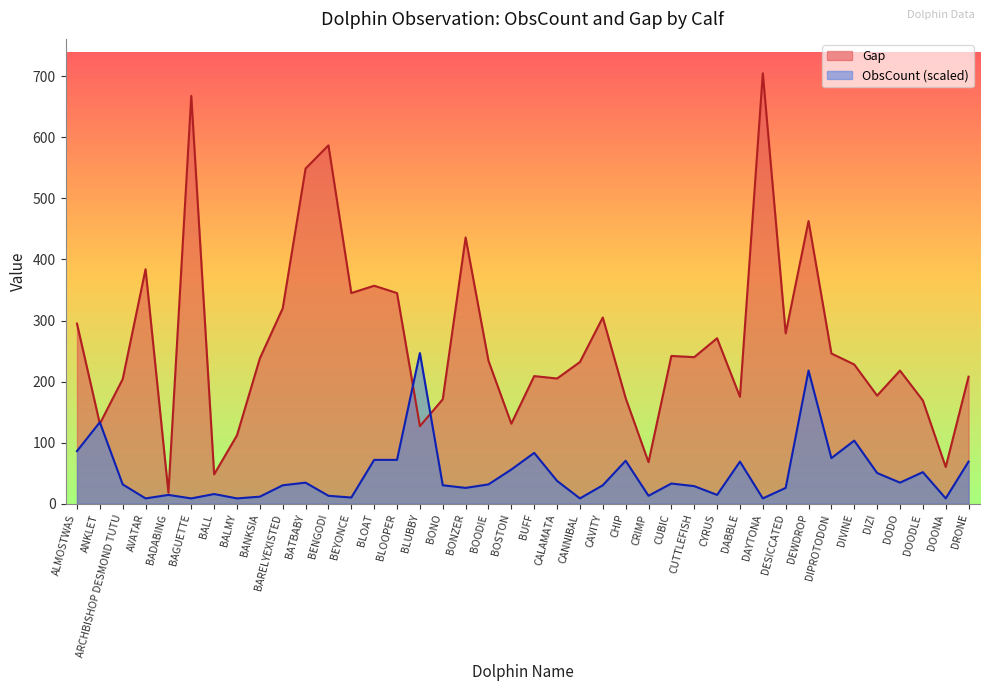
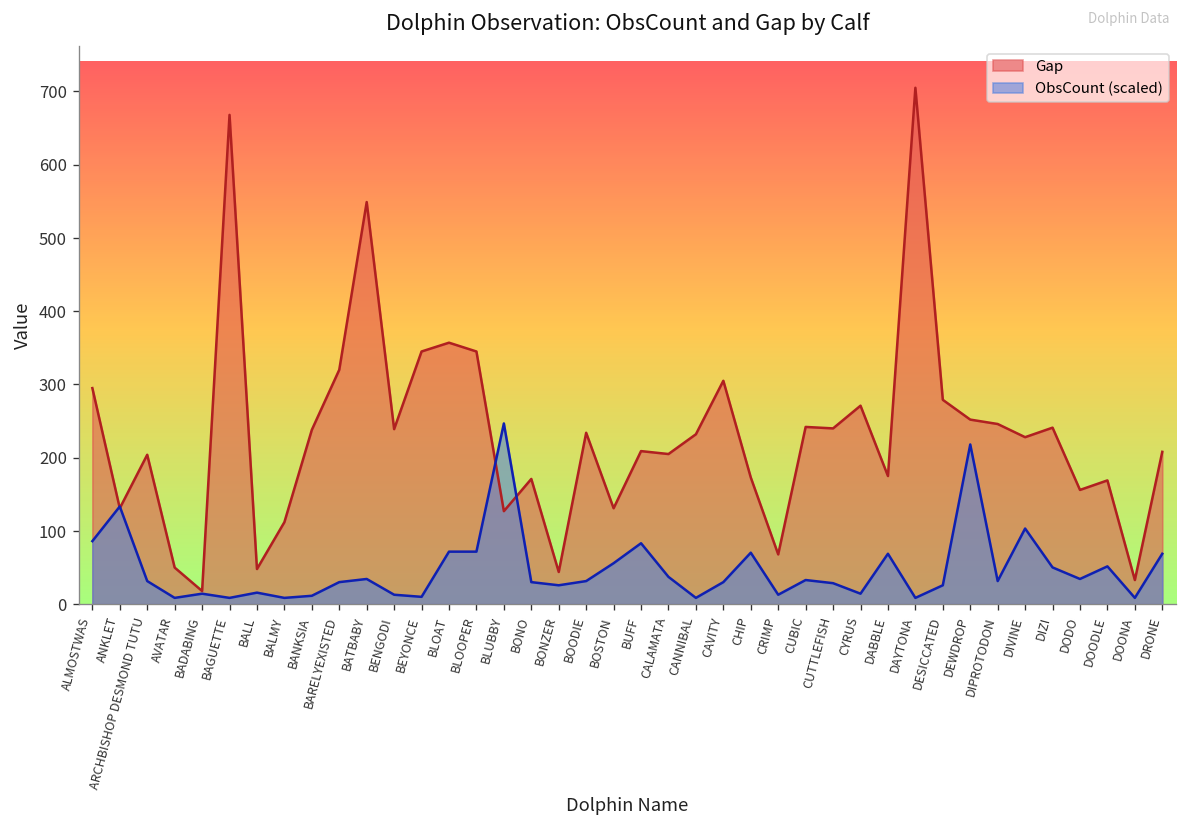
  {
    "Gap": {
      "ALMOSTWAS": 300,
      "ARCHBISHOP DESMOND TUTU": 200,
-     "AVATAR": 380,
+     "AVATAR": 50,
      "BAGUETTE": 670,
      "BALL": 50,
      "BALMY": 110,
      "BANKSIA": 240,
      "BARELYEXISTED": 320,
      "BATBABY": 550,
-     "BENGODI": 590,
+     "BENGODI": 240,
      "BEYONCE": 350,
      "BLOAT": 360,
      "BLOOPER": 350,
      "BLUBBY": 130,
      "BONO": 170,
-     "BONZER": 440,
+     "BONZER": 40,
      "BOODIE": 230,
      "BOSTON": 130,
      "BUFF": 210,
      "CALAMATA": 210,
      "CANNIBAL": 230,
      "CAVITY": 310,
      "CHIP": 170,
      "CRIMP": 70,
      "CUBIC": 240,
      "CUTTLEFISH": 240,
      "CYRUS": 270,
      "DABBLE": 180,
      "DAYTONA": 710,
      "DESICCATED": 280,
-     "DEWDROP": 460,
+     "DEWDROP": 250,
      "DIPROTODON": 250,
      "DIVINE": 230,
-     "DIZI": 180,
-     "DODO": 220,
+     "DIZI": 240,
+     "DODO": 160,
      "DOODLE": 170,
-     "DOONA": 60,
+     "DOONA": 30,
      "DRONE": 210
    },
    "ObsCount (scaled)": {
      "ALMOSTWAS": 90,
      "ARCHBISHOP DESMOND TUTU": 30,
      "AVATAR": 10,
      "BAGUETTE": 10,
      "BALL": 20,
      "BALMY": 10,
      "BANKSIA": 10,
      "BARELYEXISTED": 30,
      "BATBABY": 30,
      "BENGODI": 10,
      "BEYONCE": 10,
      "BLOAT": 70,
      "BLOOPER": 70,
      "BLUBBY": 250,
      "BONO": 30,
      "BONZER": 30,
      "BOODIE": 30,
      "BOSTON": 60,
      "BUFF": 80,
      "CALAMATA": 40,
      "CANNIBAL": 10,
      "CAVITY": 30,
      "CHIP": 70,
      "CRIMP": 10,
      "CUBIC": 30,
      "CUTTLEFISH": 30,
      "CYRUS": 10,
      "DABBLE": 70,
      "DAYTONA": 10,
      "DESICCATED": 30,
      "DEWDROP": 220,
-     "DIPROTODON": 70,
+     "DIPROTODON": 30,
      "DIVINE": 100,
      "DIZI": 50,
      "DODO": 30,
      "DOODLE": 50,
      "DOONA": 10,
      "DRONE": 70
    }
  }
